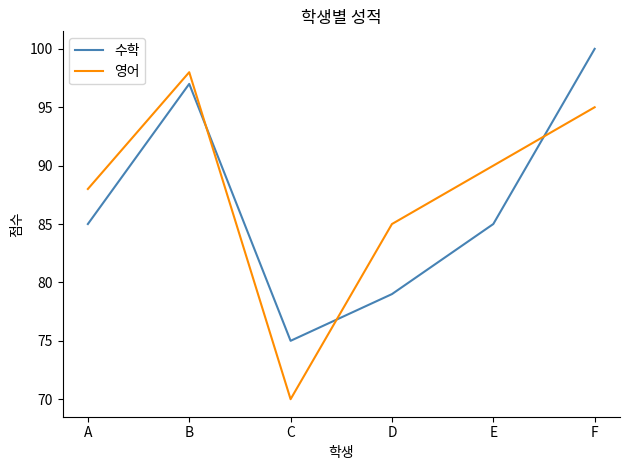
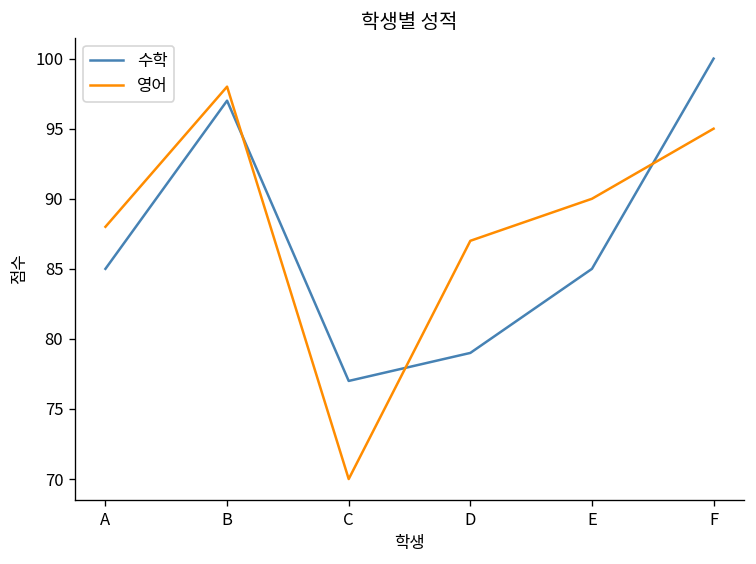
  {
    "수학": {
      "A": 85,
      "B": 97,
-     "C": 75,
+     "C": 77,
      "D": 79,
      "E": 85,
      "F": 100
    },
    "영어": {
      "A": 88,
      "B": 98,
      "C": 70,
-     "D": 85,
+     "D": 87,
      "E": 90,
      "F": 95
    }
  }
